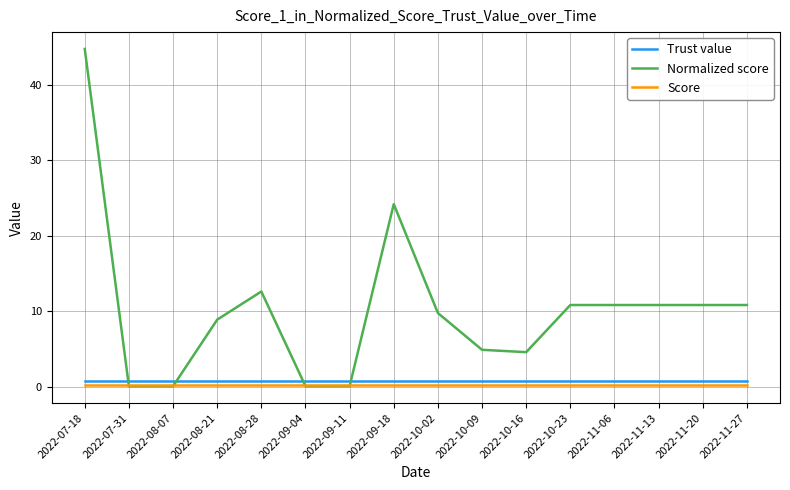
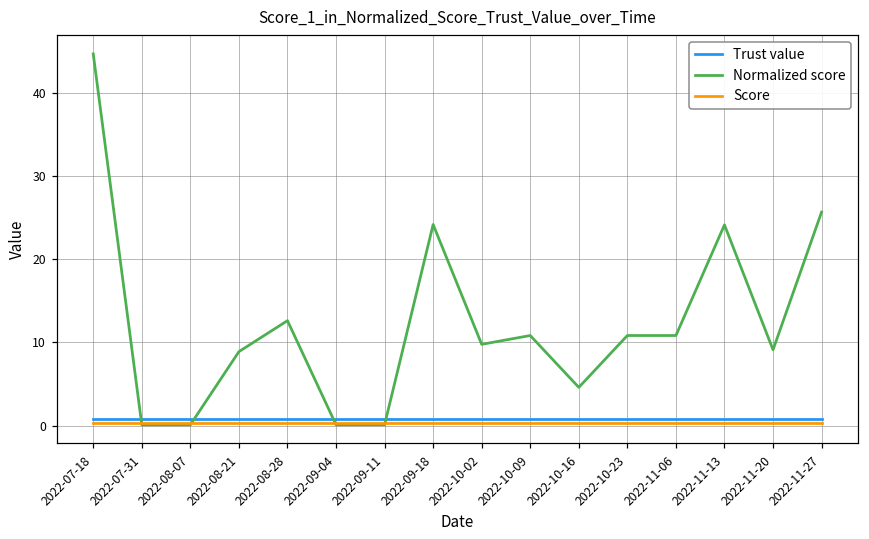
  {
    "Trust value": {
      "2022-07-18": 1,
      "2022-07-31": 1,
      "2022-08-07": 1,
      "2022-08-21": 1,
      "2022-08-28": 1,
      "2022-09-04": 1,
      "2022-09-11": 1,
      "2022-09-18": 1,
      "2022-10-02": 1,
      "2022-10-09": 1,
      "2022-10-16": 1,
      "2022-10-23": 1,
      "2022-11-06": 1,
      "2022-11-13": 1,
      "2022-11-20": 1,
      "2022-11-27": 1
    },
    "Normalized score": {
      "2022-07-18": 45,
      "2022-08-21": 9,
      "2022-08-28": 13,
      "2022-09-18": 24,
      "2022-10-02": 10,
-     "2022-10-09": 5,
+     "2022-10-09": 11,
      "2022-10-16": 5,
      "2022-10-23": 11,
      "2022-11-06": 11,
-     "2022-11-13": 11,
-     "2022-11-20": 11,
-     "2022-11-27": 11
+     "2022-11-13": 24,
+     "2022-11-20": 9,
+     "2022-11-27": 26
    },
    "Score": {
      "2022-07-18": 0,
      "2022-08-21": 0,
      "2022-08-28": 0,
      "2022-09-18": 0,
      "2022-10-02": 0,
      "2022-10-09": 0,
      "2022-10-16": 0,
      "2022-10-23": 0,
      "2022-11-06": 0,
      "2022-11-13": 0,
      "2022-11-20": 0,
      "2022-11-27": 0
    }
  }
